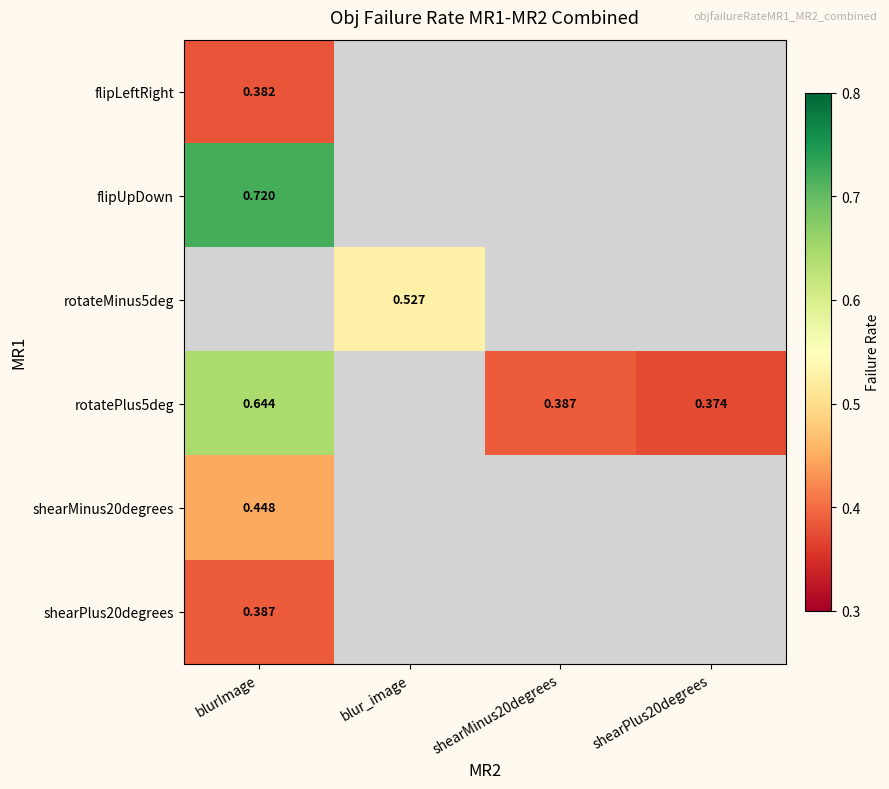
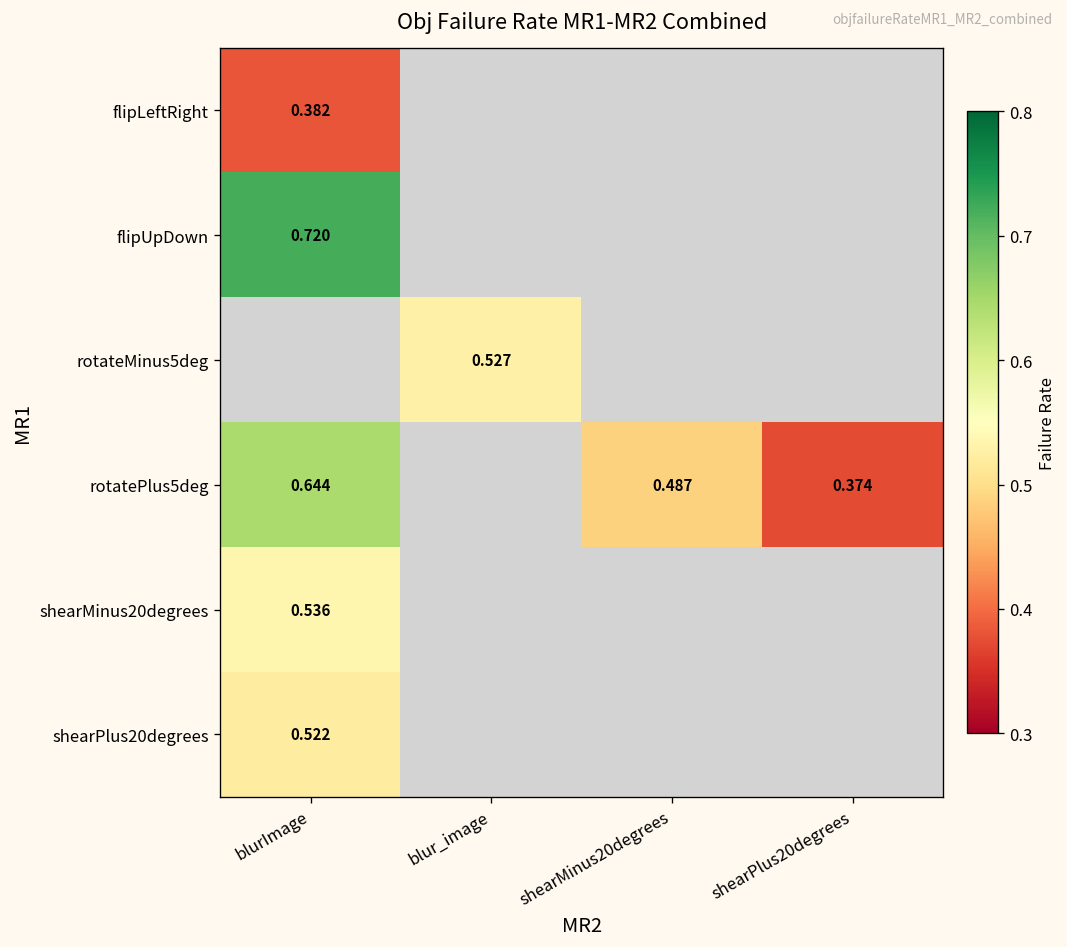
  {
    "flipLeftRight": {
      "blurImage": 0.382
    },
    "flipUpDown": {
      "blurImage": 0.720
    },
    "rotateMinus5deg": {
      "blur_image": 0.527
    },
    "rotatePlus5deg": {
      "blurImage": 0.644,
-     "shearMinus20degrees": 0.387,
+     "shearMinus20degrees": 0.487,
      "shearPlus20degrees": 0.374
    },
    "shearMinus20degrees": {
-     "blurImage": 0.448
+     "blurImage": 0.536
    },
    "shearPlus20degrees": {
-     "blurImage": 0.387
+     "blurImage": 0.522
    }
  }
